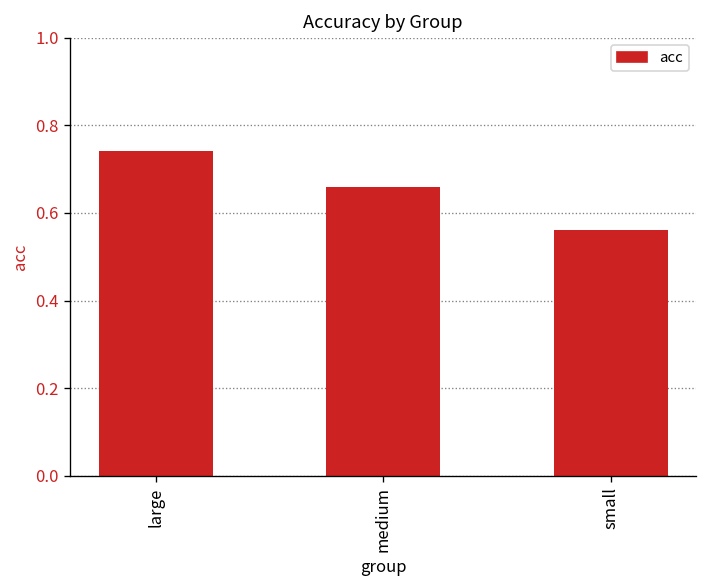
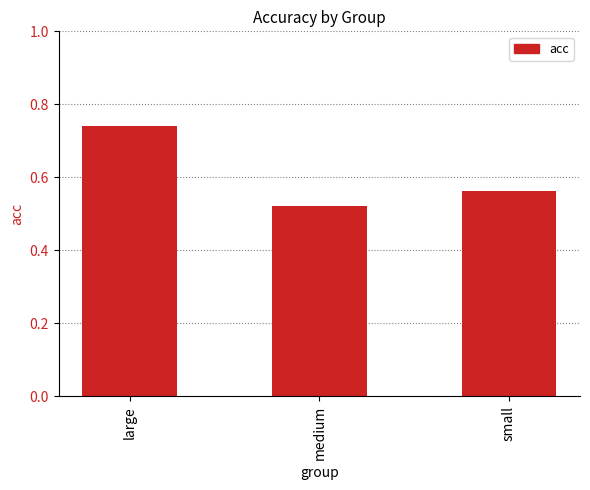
  {
    "large": 0.74,
-   "medium": 0.66,
+   "medium": 0.52,
    "small": 0.56
  }
